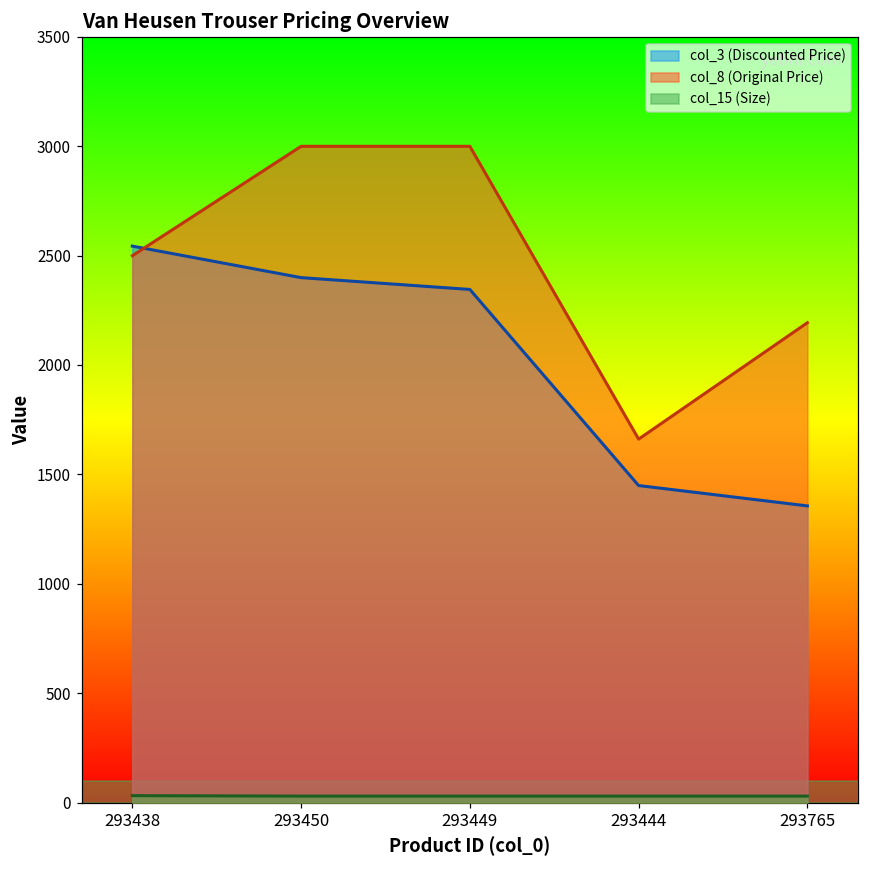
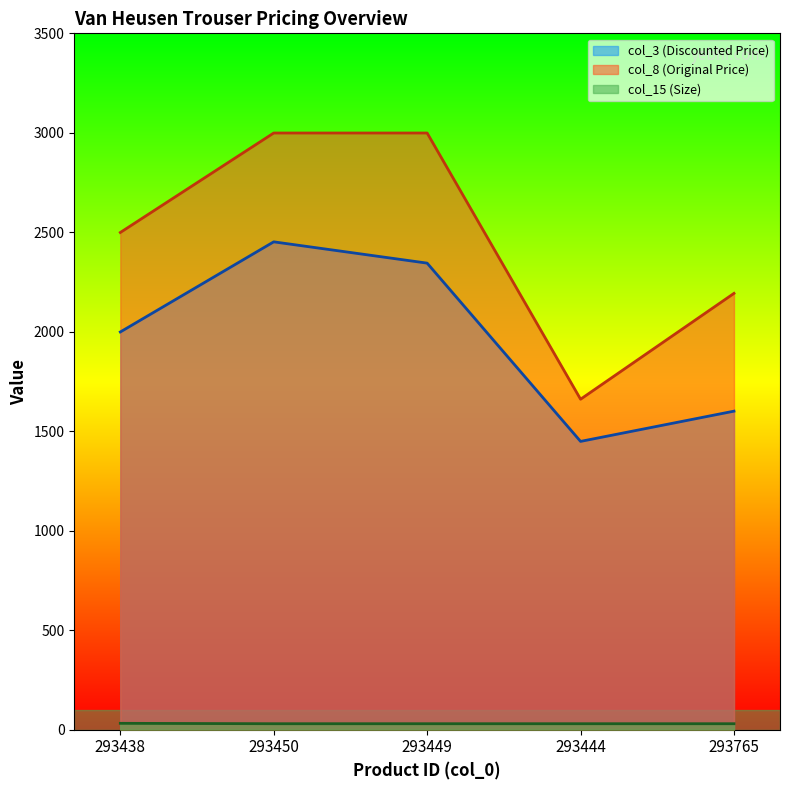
  {
    "col_3 (Discounted Price)": {
-     "293438": 2540,
-     "293450": 2400,
+     "293438": 2000,
+     "293450": 2450,
      "293449": 2350,
      "293444": 1450,
-     "293765": 1360
+     "293765": 1600
    },
    "col_8 (Original Price)": {
      "293438": 2500,
      "293450": 3000,
      "293449": 3000,
      "293444": 1660,
      "293765": 2190
    },
    "col_15 (Size)": {
      "293438": 30,
      "293450": 30,
      "293449": 30,
      "293444": 30,
      "293765": 30
    }
  }
